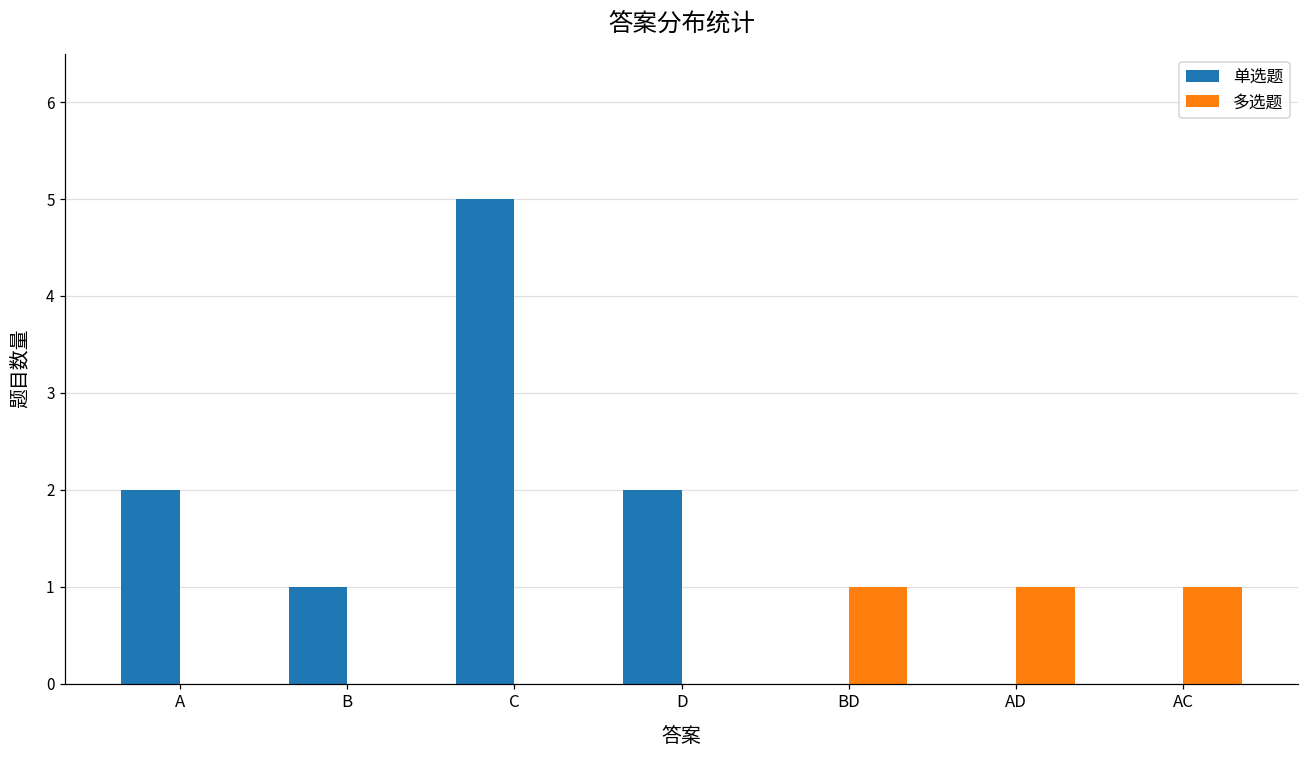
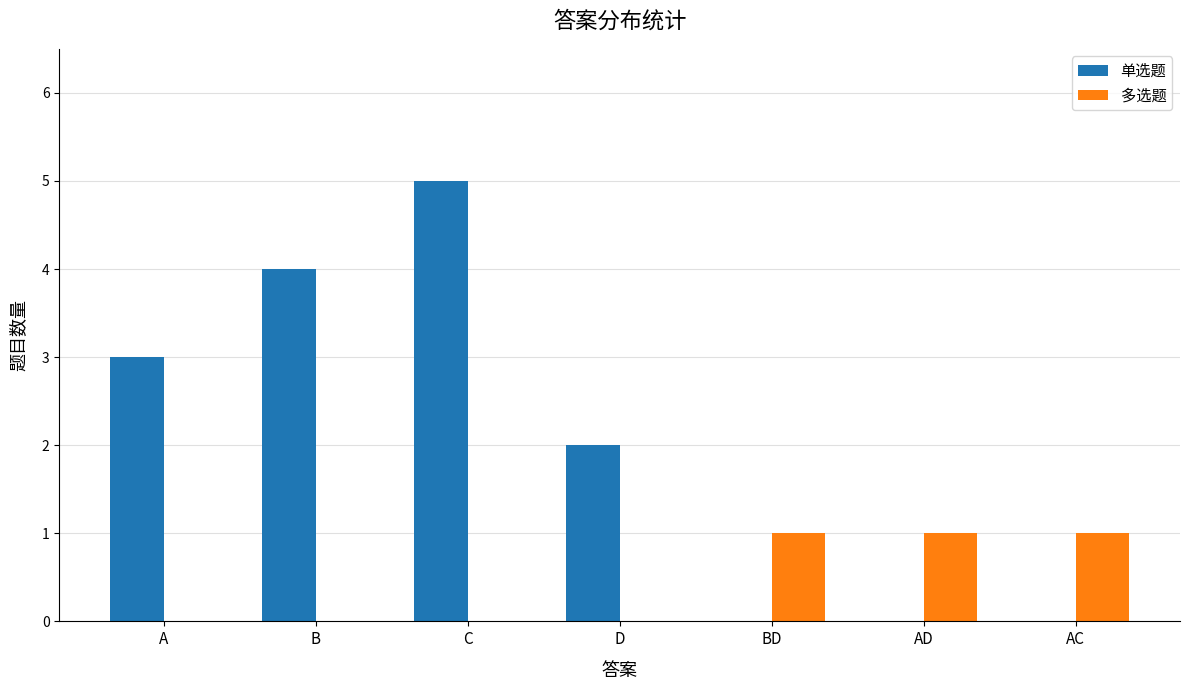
  {
    "单选题": {
-     "A": 2,
-     "B": 1,
+     "A": 3,
+     "B": 4,
      "C": 5,
      "D": 2,
      "BD": 0,
      "AD": 0,
      "AC": 0
    },
    "多选题": {
      "A": 0,
      "B": 0,
      "C": 0,
      "D": 0,
      "BD": 1,
      "AD": 1,
      "AC": 1
    }
  }
